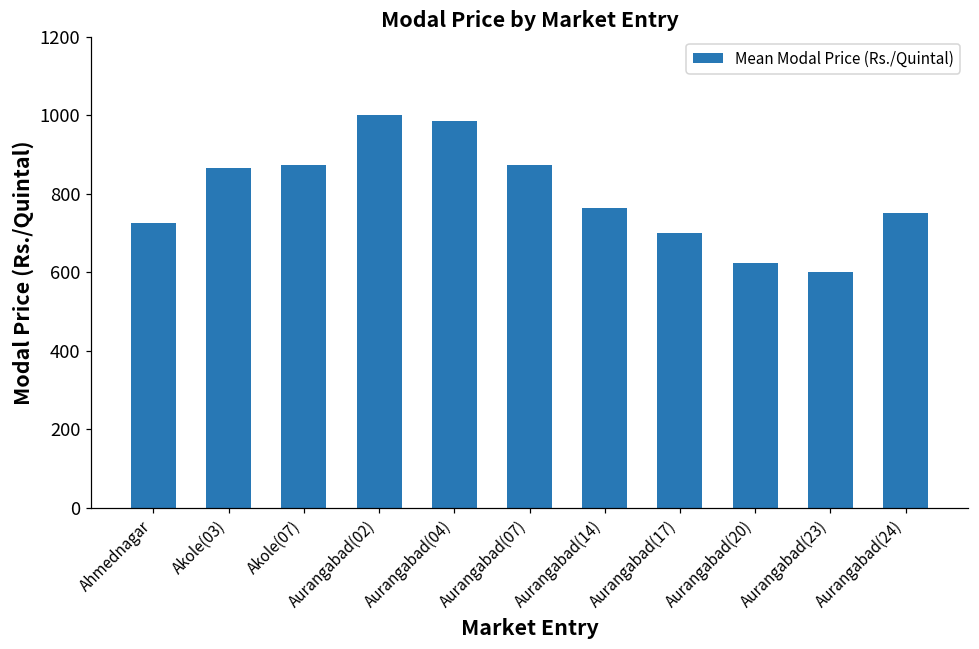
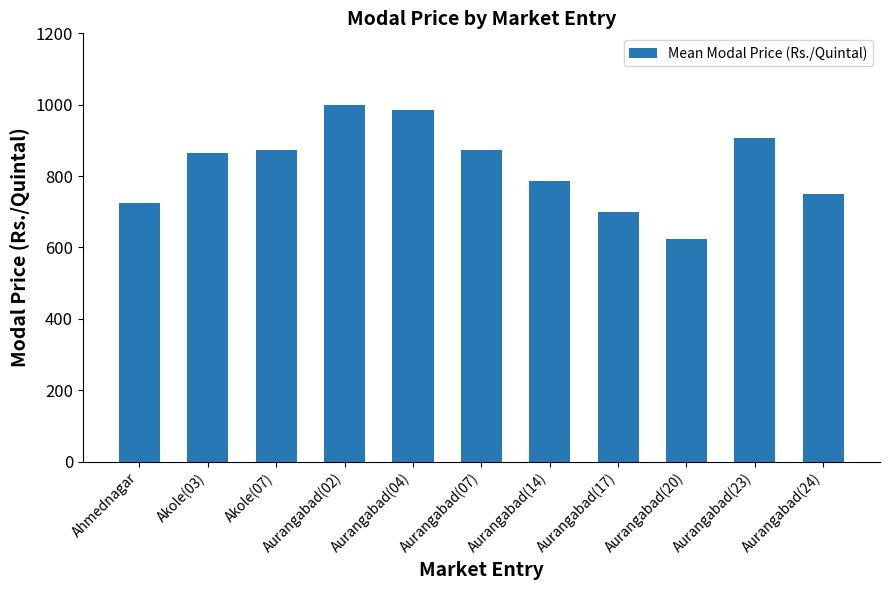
  {
    "Ahmednagar": 730,
    "Akole(03)": 870,
    "Akole(07)": 870,
    "Aurangabad(02)": 1000,
    "Aurangabad(04)": 980,
    "Aurangabad(07)": 870,
-   "Aurangabad(14)": 760,
+   "Aurangabad(14)": 790,
    "Aurangabad(17)": 700,
    "Aurangabad(20)": 620,
-   "Aurangabad(23)": 600,
+   "Aurangabad(23)": 910,
    "Aurangabad(24)": 750
  }
